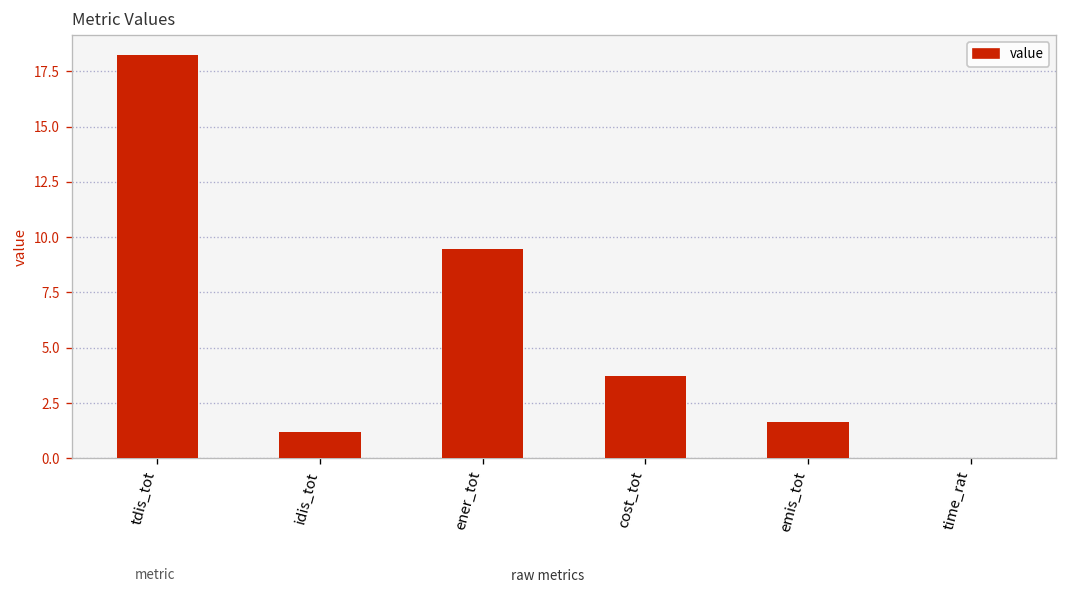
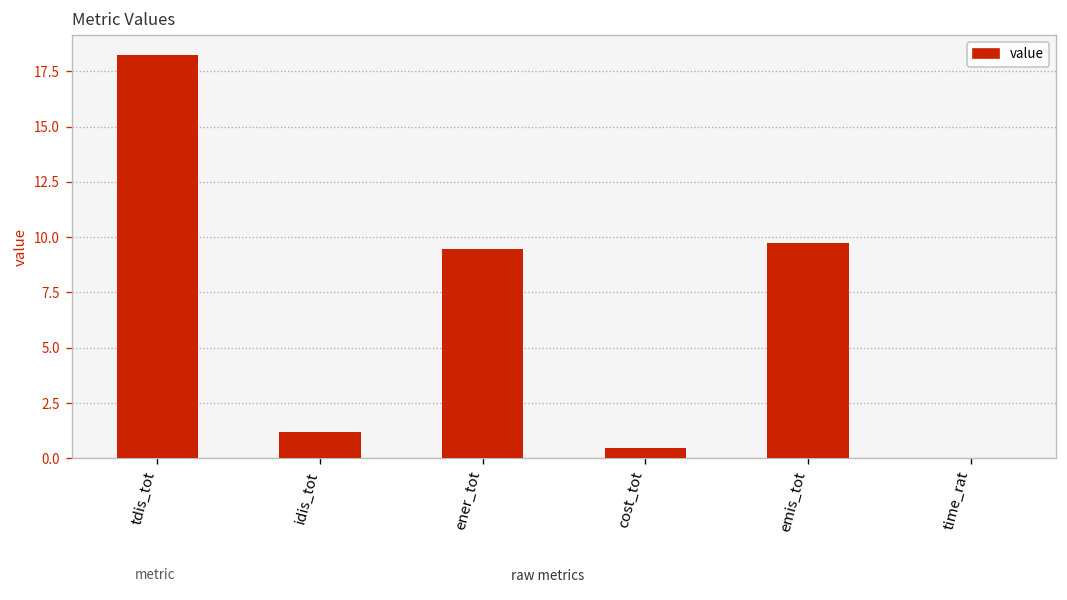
  {
    "tdis_tot": 18.2,
    "idis_tot": 1.2,
    "ener_tot": 9.5,
-   "cost_tot": 3.7,
-   "emis_tot": 1.6
+   "cost_tot": 0.5,
+   "emis_tot": 9.7
  }
